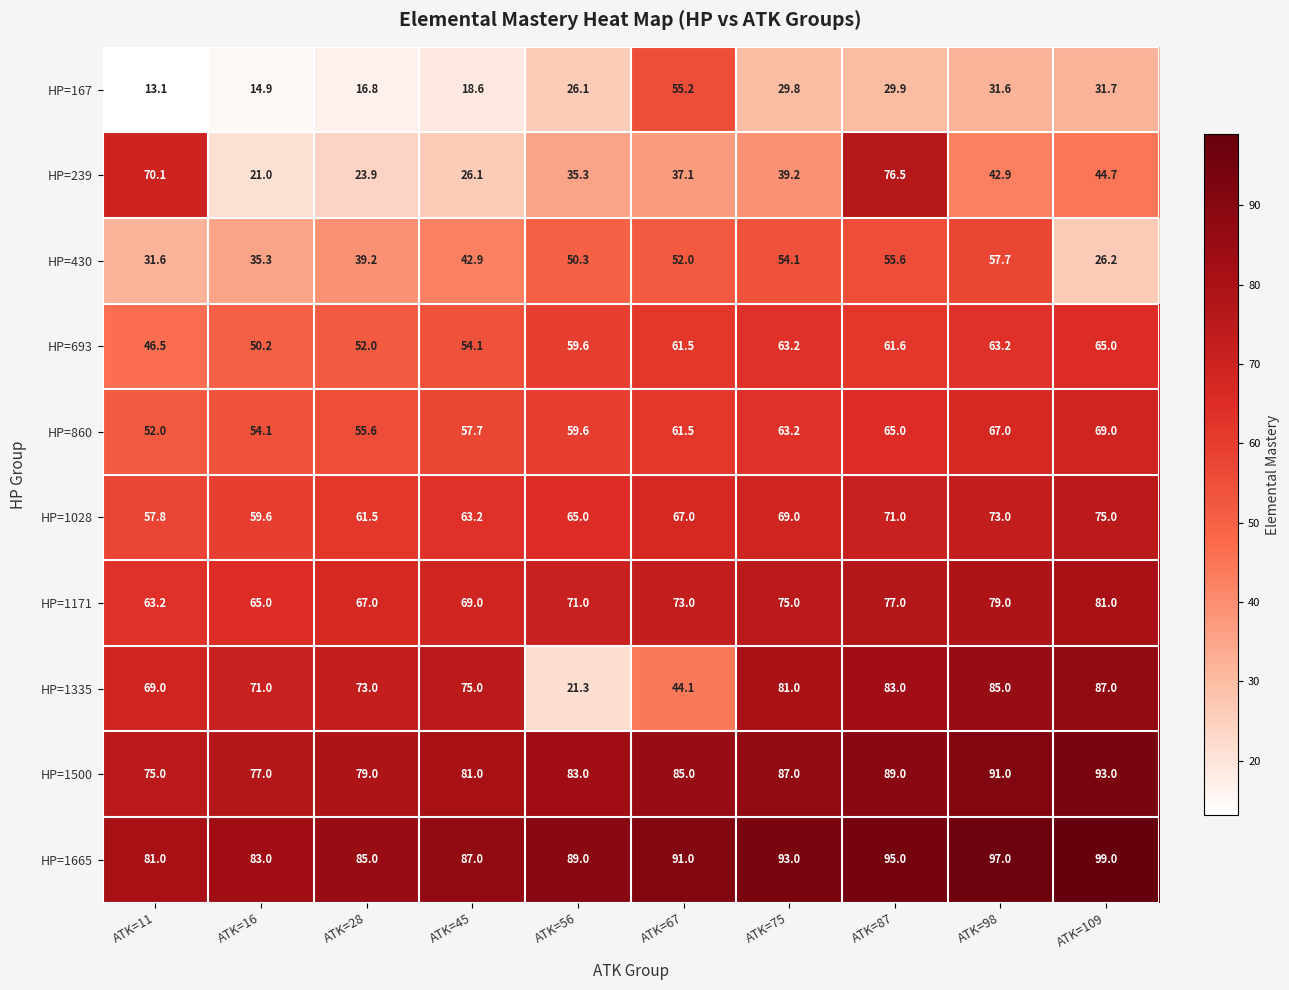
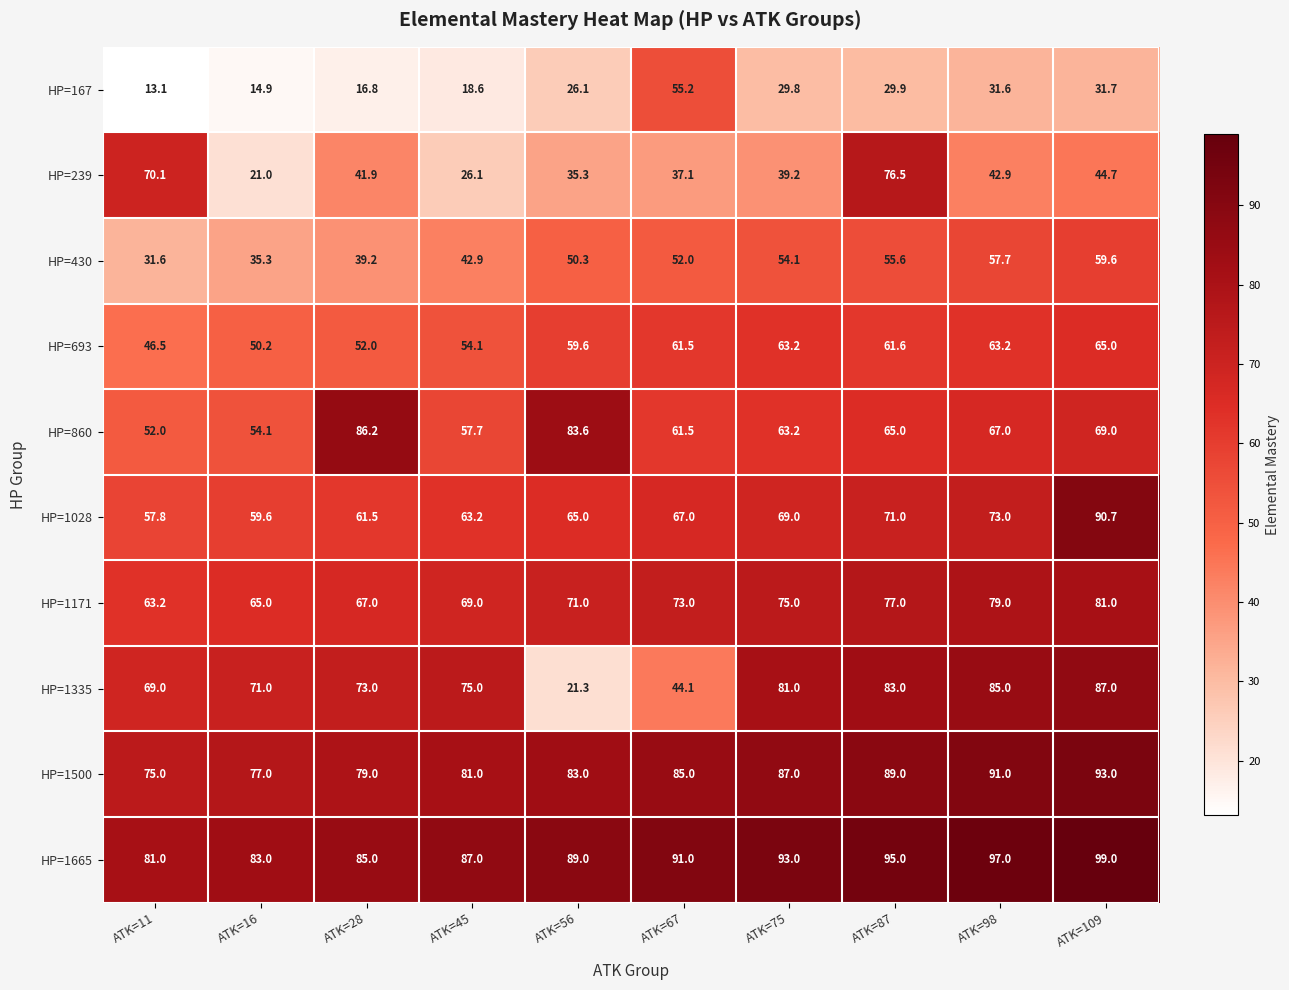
  {
    "HP=167": {
      "ATK=11": 13.1,
      "ATK=16": 14.9,
      "ATK=28": 16.8,
      "ATK=45": 18.6,
      "ATK=56": 26.1,
      "ATK=67": 55.2,
      "ATK=75": 29.8,
      "ATK=87": 29.9,
      "ATK=98": 31.6,
      "ATK=109": 31.7
    },
    "HP=239": {
      "ATK=11": 70.1,
      "ATK=16": 21.0,
-     "ATK=28": 23.9,
+     "ATK=28": 41.9,
      "ATK=45": 26.1,
      "ATK=56": 35.3,
      "ATK=67": 37.1,
      "ATK=75": 39.2,
      "ATK=87": 76.5,
      "ATK=98": 42.9,
      "ATK=109": 44.7
    },
    "HP=430": {
      "ATK=11": 31.6,
      "ATK=16": 35.3,
      "ATK=28": 39.2,
      "ATK=45": 42.9,
      "ATK=56": 50.3,
      "ATK=67": 52.0,
      "ATK=75": 54.1,
      "ATK=87": 55.6,
      "ATK=98": 57.7,
-     "ATK=109": 26.2
+     "ATK=109": 59.6
    },
    "HP=693": {
      "ATK=11": 46.5,
      "ATK=16": 50.2,
      "ATK=28": 52.0,
      "ATK=45": 54.1,
      "ATK=56": 59.6,
      "ATK=67": 61.5,
      "ATK=75": 63.2,
      "ATK=87": 61.6,
      "ATK=98": 63.2,
      "ATK=109": 65.0
    },
    "HP=860": {
      "ATK=11": 52.0,
      "ATK=16": 54.1,
-     "ATK=28": 55.6,
+     "ATK=28": 86.2,
      "ATK=45": 57.7,
-     "ATK=56": 59.6,
+     "ATK=56": 83.6,
      "ATK=67": 61.5,
      "ATK=75": 63.2,
      "ATK=87": 65.0,
      "ATK=98": 67.0,
      "ATK=109": 69.0
    },
    "HP=1028": {
      "ATK=11": 57.8,
      "ATK=16": 59.6,
      "ATK=28": 61.5,
      "ATK=45": 63.2,
      "ATK=56": 65.0,
      "ATK=67": 67.0,
      "ATK=75": 69.0,
      "ATK=87": 71.0,
      "ATK=98": 73.0,
-     "ATK=109": 75.0
+     "ATK=109": 90.7
    },
    "HP=1171": {
      "ATK=11": 63.2,
      "ATK=16": 65.0,
      "ATK=28": 67.0,
      "ATK=45": 69.0,
      "ATK=56": 71.0,
      "ATK=67": 73.0,
      "ATK=75": 75.0,
      "ATK=87": 77.0,
      "ATK=98": 79.0,
      "ATK=109": 81.0
    },
    "HP=1335": {
      "ATK=11": 69.0,
      "ATK=16": 71.0,
      "ATK=28": 73.0,
      "ATK=45": 75.0,
      "ATK=56": 21.3,
      "ATK=67": 44.1,
      "ATK=75": 81.0,
      "ATK=87": 83.0,
      "ATK=98": 85.0,
      "ATK=109": 87.0
    },
    "HP=1500": {
      "ATK=11": 75.0,
      "ATK=16": 77.0,
      "ATK=28": 79.0,
      "ATK=45": 81.0,
      "ATK=56": 83.0,
      "ATK=67": 85.0,
      "ATK=75": 87.0,
      "ATK=87": 89.0,
      "ATK=98": 91.0,
      "ATK=109": 93.0
    },
    "HP=1665": {
      "ATK=11": 81.0,
      "ATK=16": 83.0,
      "ATK=28": 85.0,
      "ATK=45": 87.0,
      "ATK=56": 89.0,
      "ATK=67": 91.0,
      "ATK=75": 93.0,
      "ATK=87": 95.0,
      "ATK=98": 97.0,
      "ATK=109": 99.0
    }
  }
